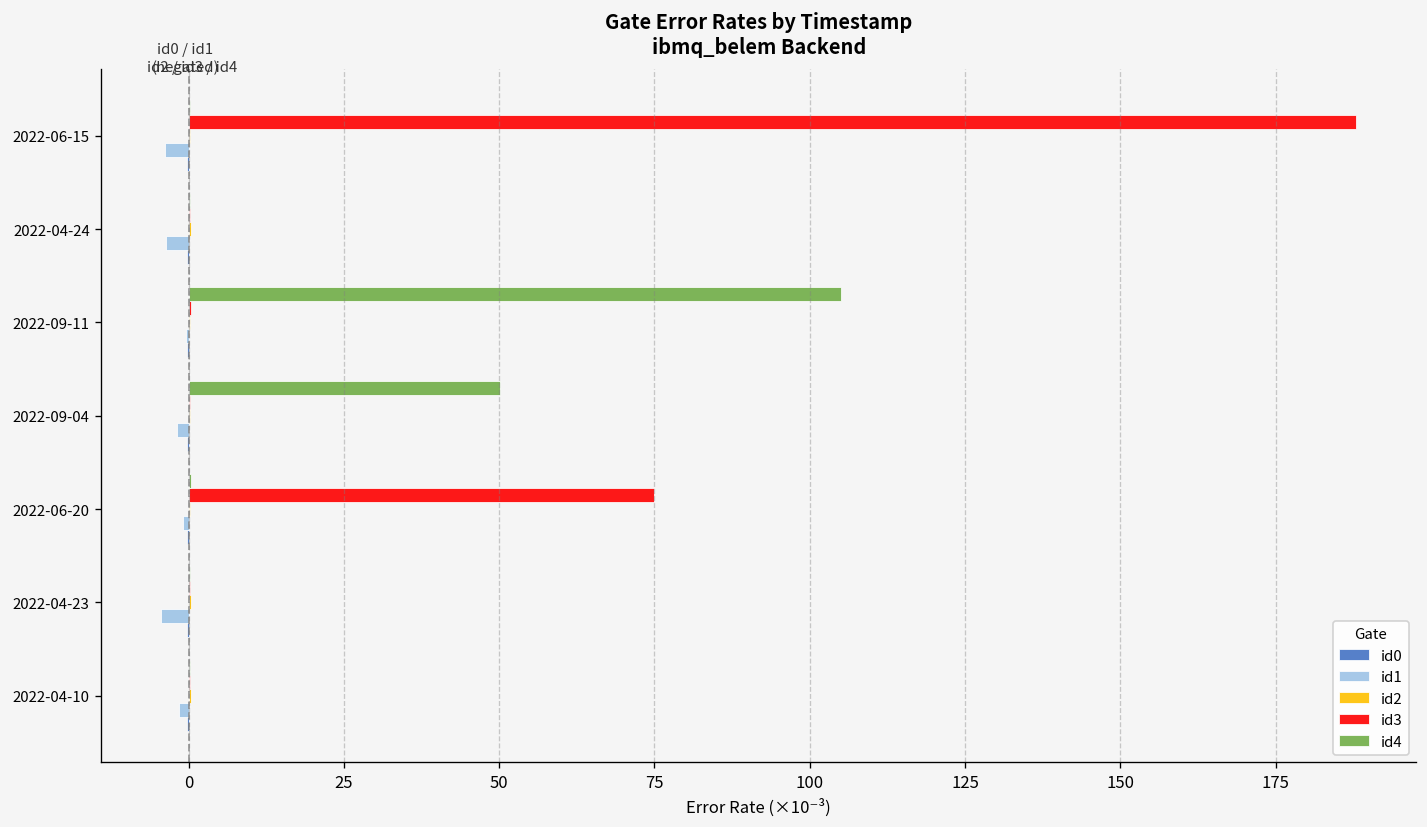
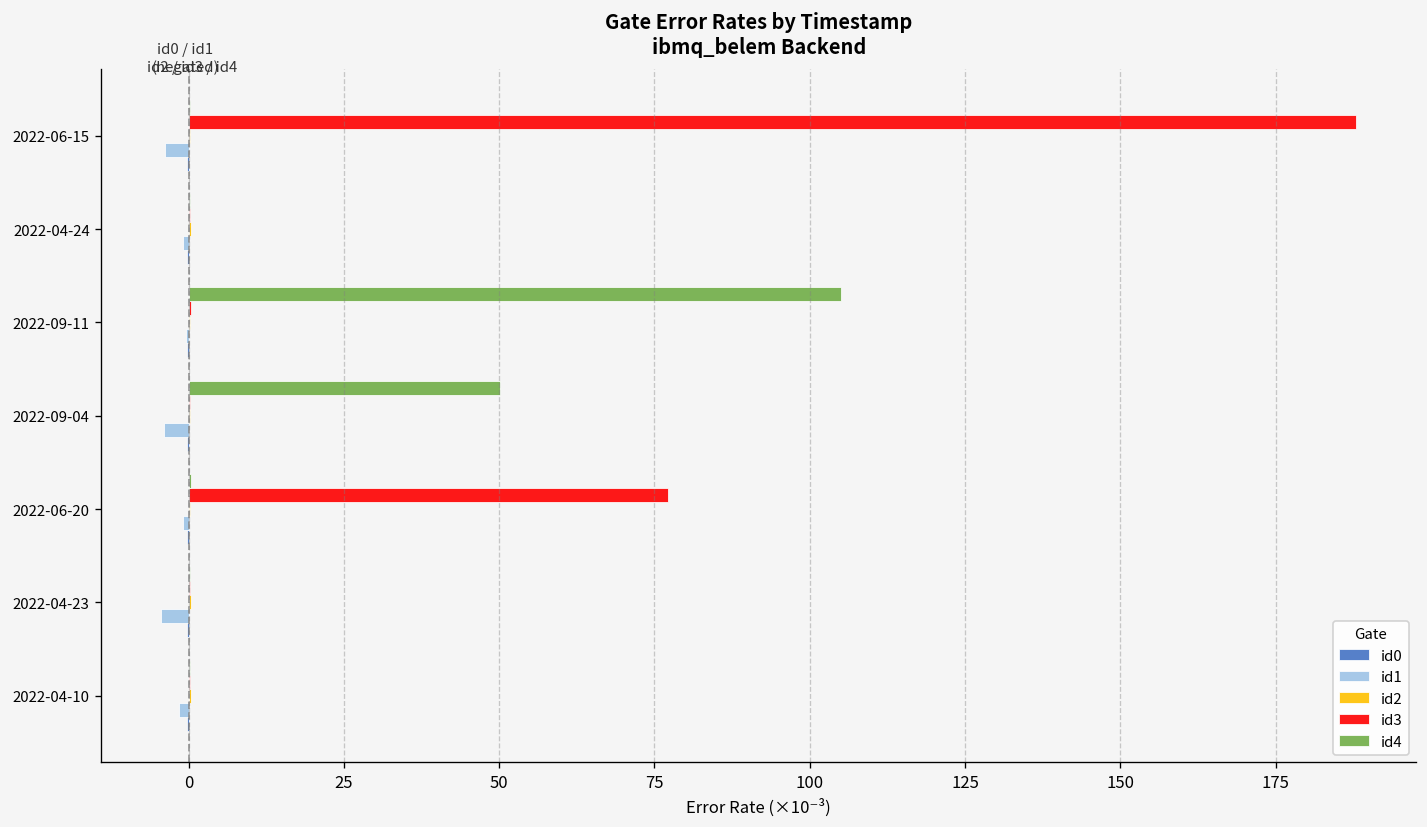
  {
    "id1": {
      "2022-06-15": -4,
-     "2022-04-24": -4,
-     "2022-09-04": -2,
+     "2022-04-24": -1,
+     "2022-09-04": -4,
      "2022-06-20": -1,
      "2022-04-23": -4,
      "2022-04-10": -2
    },
    "id3": {
      "2022-06-15": 188,
-     "2022-06-20": 75
+     "2022-06-20": 77
    },
    "id4": {
      "2022-09-11": 105,
      "2022-09-04": 50
    }
  }
